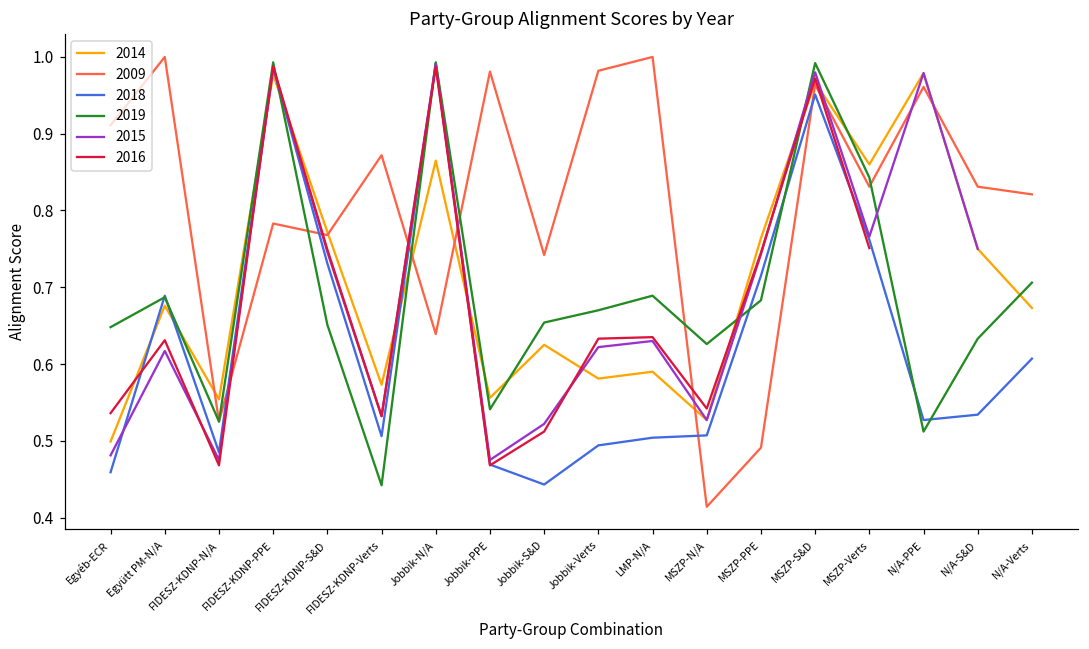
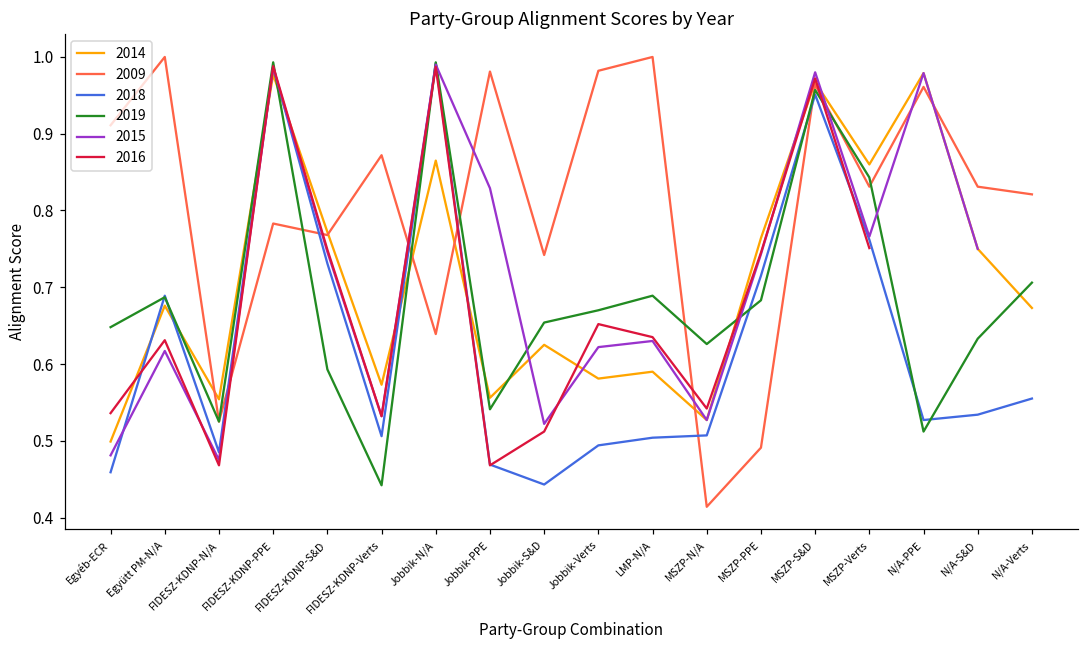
  {
    "2014": {
      "Egyéb-ECR": 0.50,
      "Együtt PM-N/A": 0.68,
      "FIDESZ-KDNP-N/A": 0.55,
      "FIDESZ-KDNP-PPE": 0.98,
      "FIDESZ-KDNP-S&D": 0.77,
      "FIDESZ-KDNP-Verts": 0.57,
      "Jobbik-N/A": 0.87,
      "Jobbik-PPE": 0.56,
      "Jobbik-S&D": 0.63,
      "Jobbik-Verts": 0.58,
      "LMP-N/A": 0.59,
      "MSZP-PPE": 0.76,
      "MSZP-Verts": 0.86,
      "N/A-Verts": 0.67
    },
    "2009": {
      "Együtt PM-N/A": 1.00,
      "FIDESZ-KDNP-PPE": 0.78,
      "FIDESZ-KDNP-S&D": 0.77,
      "FIDESZ-KDNP-Verts": 0.87,
      "Jobbik-N/A": 0.64,
      "Jobbik-PPE": 0.98,
      "Jobbik-S&D": 0.74,
      "Jobbik-Verts": 0.98,
      "LMP-N/A": 1.00,
      "MSZP-N/A": 0.41,
      "MSZP-PPE": 0.49,
      "MSZP-Verts": 0.83,
      "N/A-PPE": 0.96,
      "N/A-S&D": 0.83,
      "N/A-Verts": 0.82
    },
    "2018": {
      "Egyéb-ECR": 0.46,
      "FIDESZ-KDNP-N/A": 0.49,
      "FIDESZ-KDNP-S&D": 0.73,
      "FIDESZ-KDNP-Verts": 0.51,
      "Jobbik-S&D": 0.44,
      "Jobbik-Verts": 0.49,
      "LMP-N/A": 0.50,
      "MSZP-N/A": 0.51,
      "MSZP-PPE": 0.72,
      "MSZP-S&D": 0.95,
      "MSZP-Verts": 0.76,
      "N/A-PPE": 0.53,
      "N/A-S&D": 0.53,
-     "N/A-Verts": 0.61
+     "N/A-Verts": 0.56
    },
    "2019": {
      "Egyéb-ECR": 0.65,
      "FIDESZ-KDNP-PPE": 0.99,
-     "FIDESZ-KDNP-S&D": 0.65,
+     "FIDESZ-KDNP-S&D": 0.59,
      "FIDESZ-KDNP-Verts": 0.44,
      "Jobbik-PPE": 0.54,
      "Jobbik-S&D": 0.65,
      "Jobbik-Verts": 0.67,
      "LMP-N/A": 0.69,
      "MSZP-N/A": 0.63,
      "MSZP-PPE": 0.68,
-     "MSZP-S&D": 0.99,
+     "MSZP-S&D": 0.96,
      "MSZP-Verts": 0.84,
      "N/A-PPE": 0.51,
      "N/A-S&D": 0.63,
      "N/A-Verts": 0.71
    },
    "2015": {
      "Egyéb-ECR": 0.48,
      "Együtt PM-N/A": 0.62,
      "FIDESZ-KDNP-N/A": 0.48,
-     "Jobbik-PPE": 0.48,
+     "Jobbik-PPE": 0.83,
      "Jobbik-S&D": 0.52,
      "Jobbik-Verts": 0.62,
      "LMP-N/A": 0.63,
      "MSZP-S&D": 0.98,
      "MSZP-Verts": 0.77
    },
    "2016": {
      "Egyéb-ECR": 0.54,
      "Együtt PM-N/A": 0.63,
      "FIDESZ-KDNP-N/A": 0.47,
      "Jobbik-S&D": 0.51,
-     "Jobbik-Verts": 0.63,
+     "Jobbik-Verts": 0.65,
      "LMP-N/A": 0.64,
      "MSZP-N/A": 0.54,
      "MSZP-S&D": 0.97,
      "MSZP-Verts": 0.75
    }
  }
